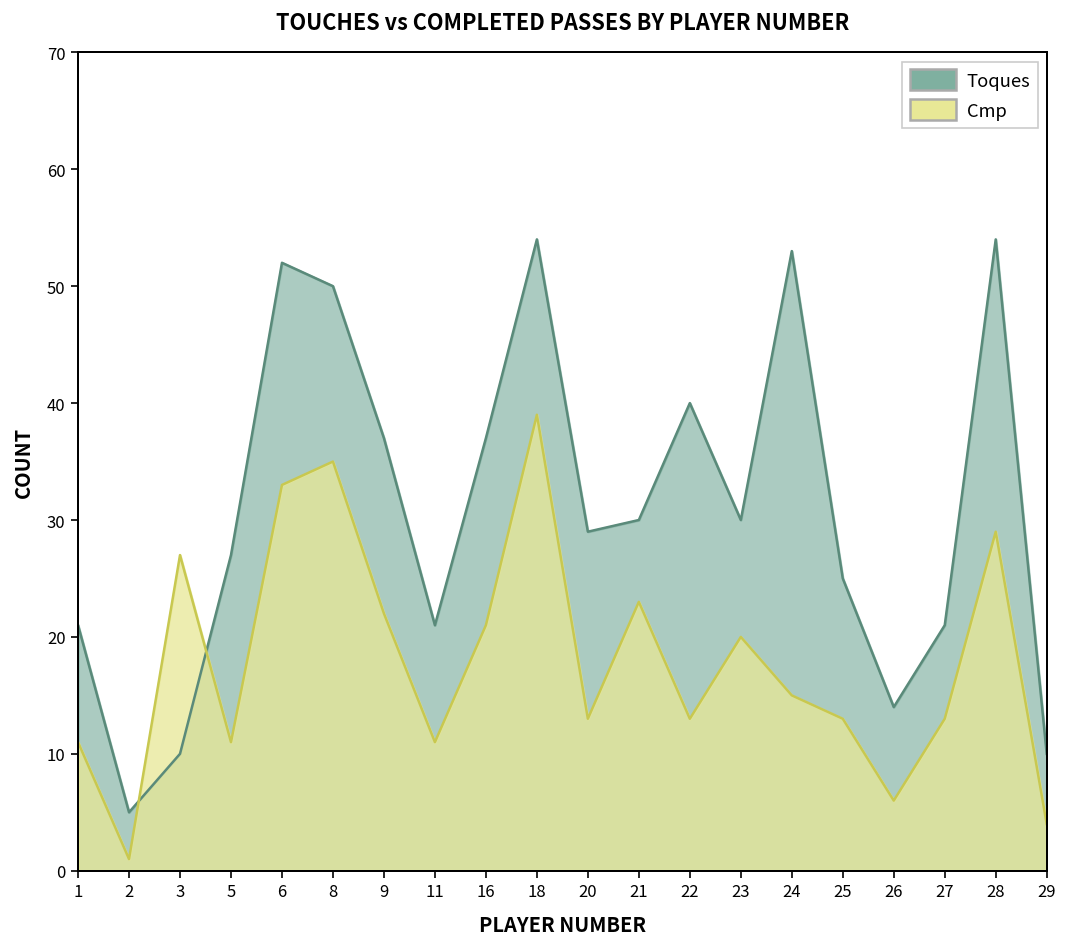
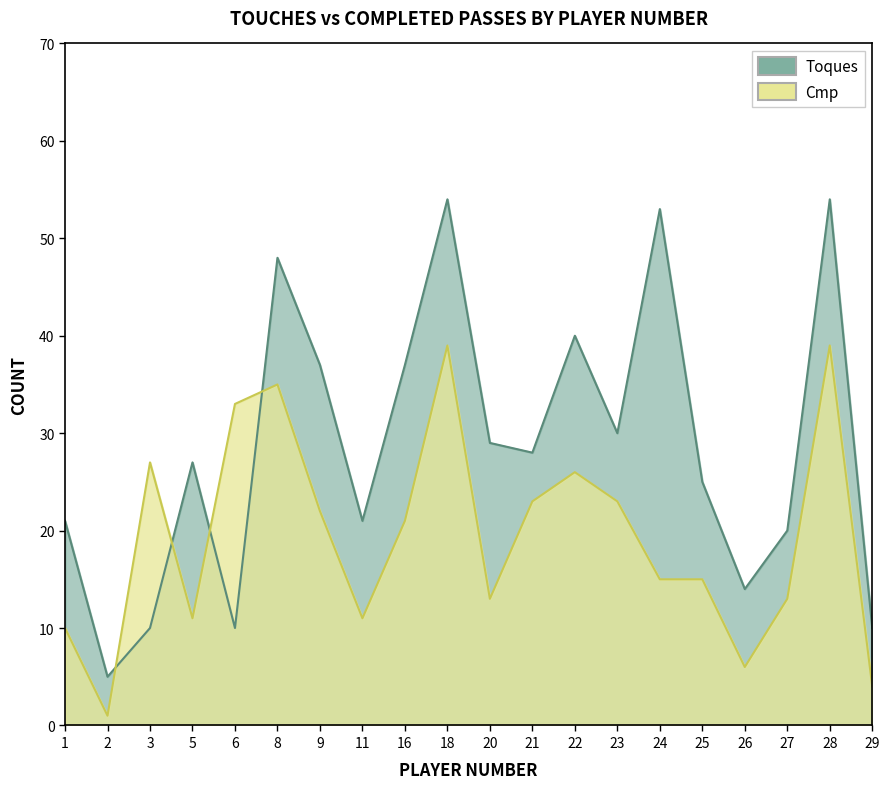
  {
    "Toques": {
      "1": 21,
      "2": 5,
      "3": 10,
      "5": 27,
-     "6": 52,
-     "8": 50,
+     "6": 10,
+     "8": 48,
      "9": 37,
      "11": 21,
      "16": 37,
      "18": 54,
      "20": 29,
-     "21": 30,
+     "21": 28,
      "22": 40,
      "23": 30,
      "24": 53,
      "25": 25,
      "26": 14,
-     "27": 21,
+     "27": 20,
      "28": 54,
      "29": 10
    },
    "Cmp": {
-     "1": 11,
+     "1": 10,
      "2": 1,
      "3": 27,
      "5": 11,
      "6": 33,
      "8": 35,
      "9": 22,
      "11": 11,
      "16": 21,
      "18": 39,
      "20": 13,
      "21": 23,
-     "22": 13,
-     "23": 20,
+     "22": 26,
+     "23": 23,
      "24": 15,
-     "25": 13,
+     "25": 15,
      "26": 6,
      "27": 13,
-     "28": 29,
+     "28": 39,
      "29": 4
    }
  }
